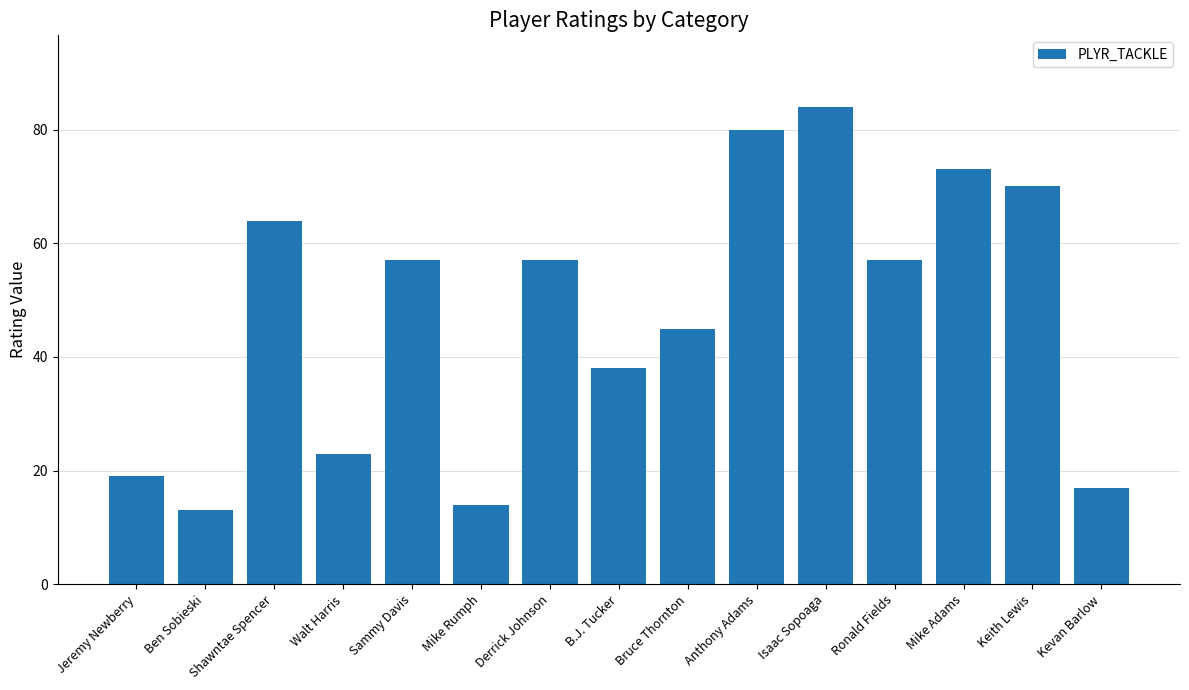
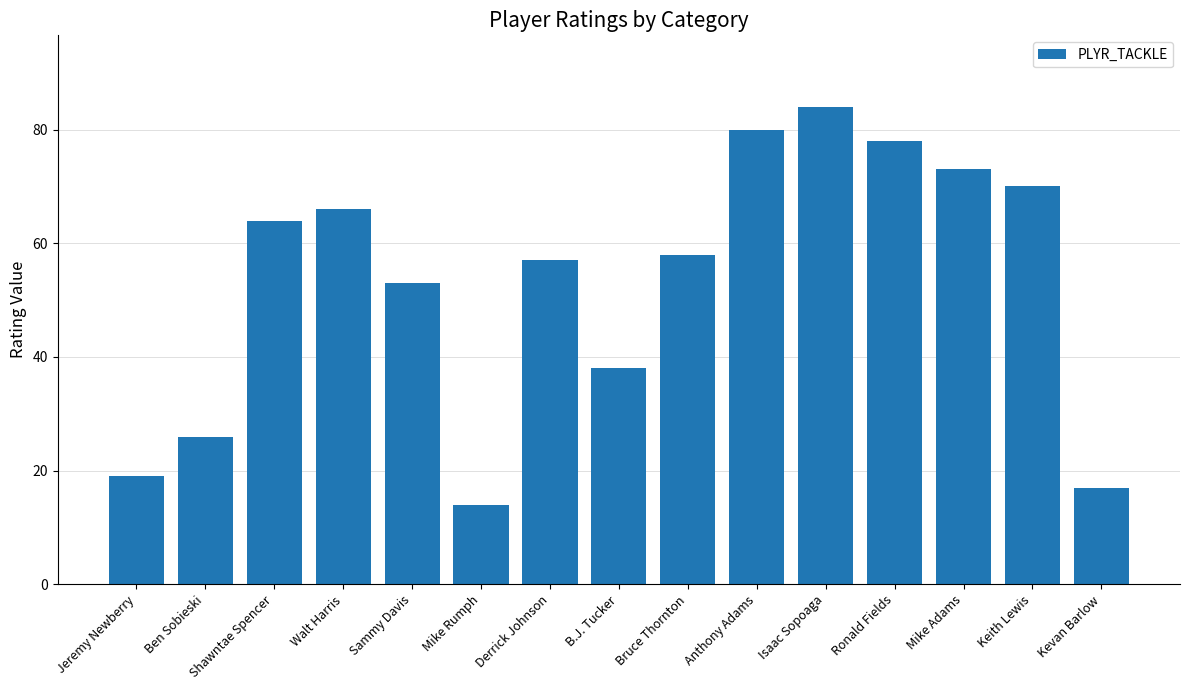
  {
    "Jeremy Newberry": 19,
-   "Ben Sobieski": 13,
+   "Ben Sobieski": 26,
    "Shawntae Spencer": 64,
-   "Walt Harris": 23,
-   "Sammy Davis": 57,
+   "Walt Harris": 66,
+   "Sammy Davis": 53,
    "Mike Rumph": 14,
    "Derrick Johnson": 57,
    "B.J. Tucker": 38,
-   "Bruce Thornton": 45,
+   "Bruce Thornton": 58,
    "Anthony Adams": 80,
    "Isaac Sopoaga": 84,
-   "Ronald Fields": 57,
+   "Ronald Fields": 78,
    "Mike Adams": 73,
    "Keith Lewis": 70,
    "Kevan Barlow": 17
  }
